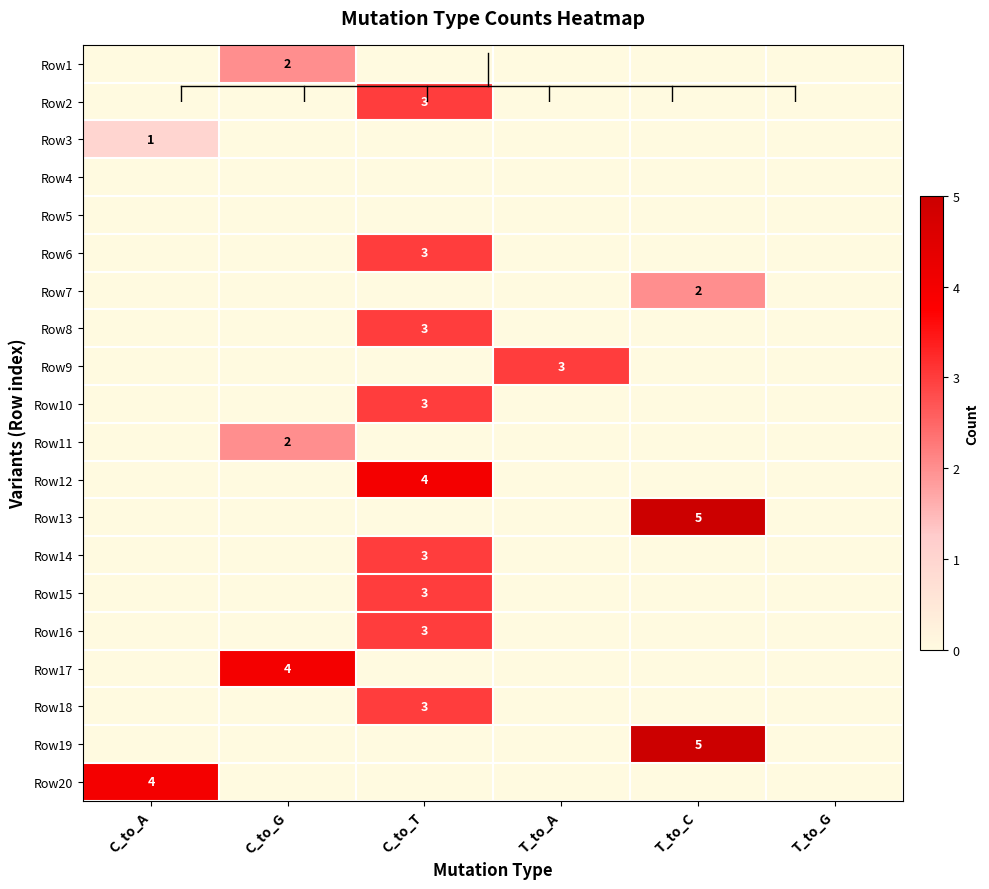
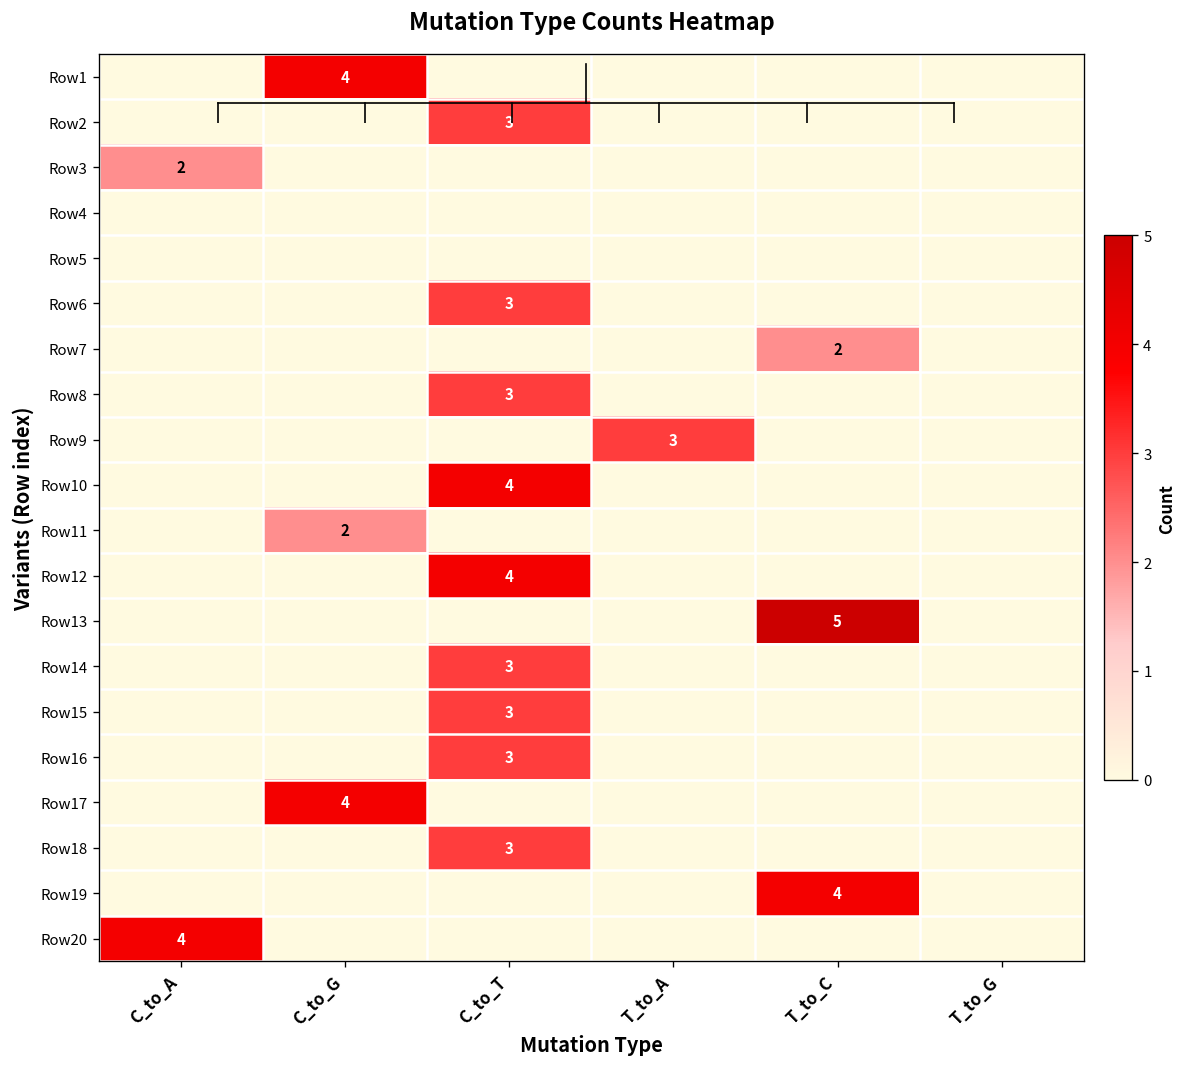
  {
    "Mutation Type Counts Heatmap": {
      "Row1": {
-       "C_to_G": 2
+       "C_to_G": 4
      },
      "Row2": {
        "C_to_T": 3
      },
      "Row3": {
-       "C_to_A": 1
+       "C_to_A": 2
      },
      "Row6": {
        "C_to_T": 3
      },
      "Row7": {
        "T_to_C": 2
      },
      "Row8": {
        "C_to_T": 3
      },
      "Row9": {
        "T_to_A": 3
      },
      "Row10": {
-       "C_to_T": 3
+       "C_to_T": 4
      },
      "Row11": {
        "C_to_G": 2
      },
      "Row12": {
        "C_to_T": 4
      },
      "Row13": {
        "T_to_C": 5
      },
      "Row14": {
        "C_to_T": 3
      },
      "Row15": {
        "C_to_T": 3
      },
      "Row16": {
        "C_to_T": 3
      },
      "Row17": {
        "C_to_G": 4
      },
      "Row18": {
        "C_to_T": 3
      },
      "Row19": {
-       "T_to_C": 5
+       "T_to_C": 4
      },
      "Row20": {
        "C_to_A": 4
      }
    }
  }
